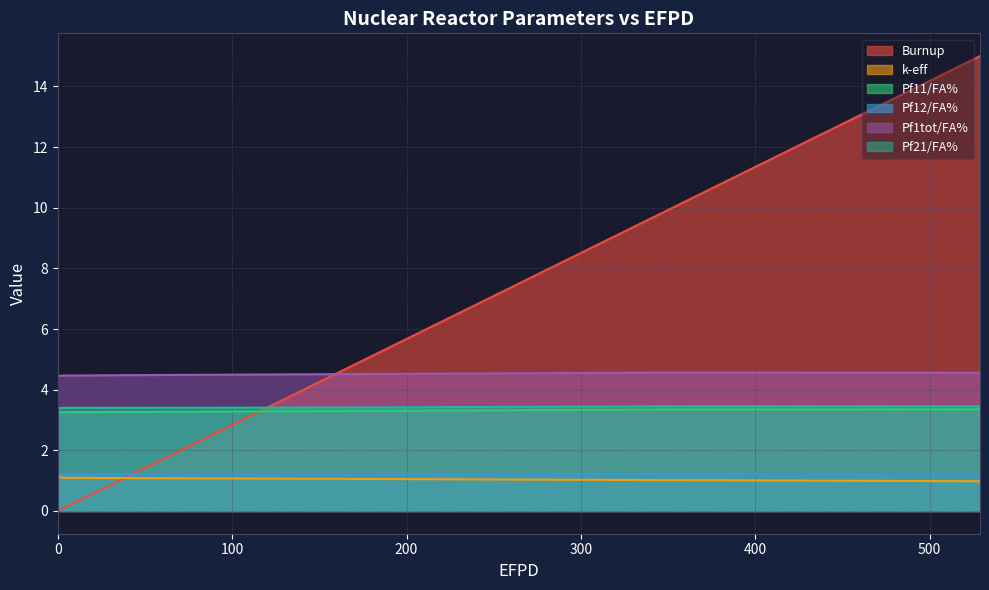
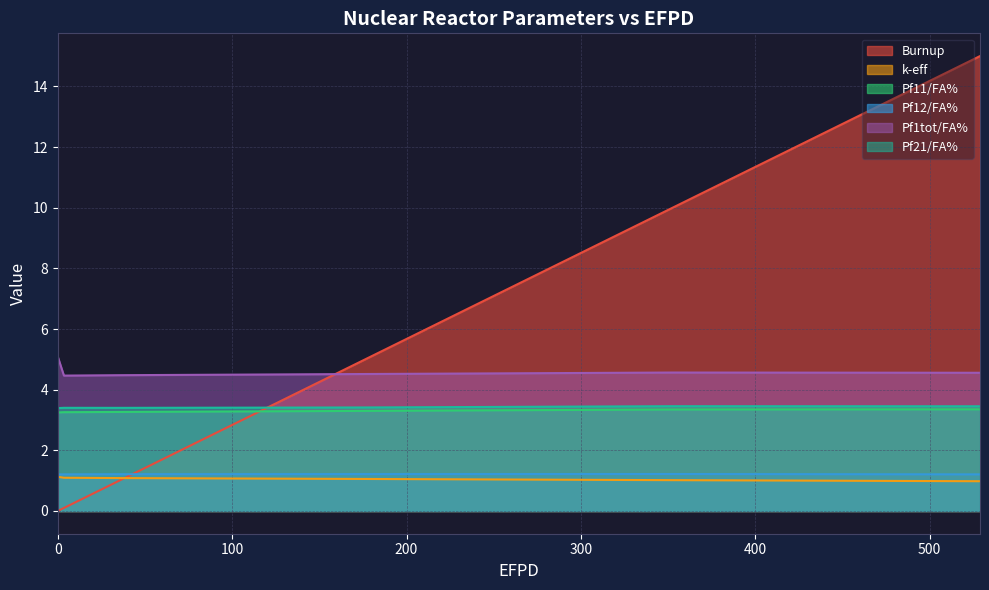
  {
    "Burnup": {
      "0": 0.0
    },
    "Pf1tot/FA%": {
-     "0": 4.5
+     "0": 5.1
    }
  }
